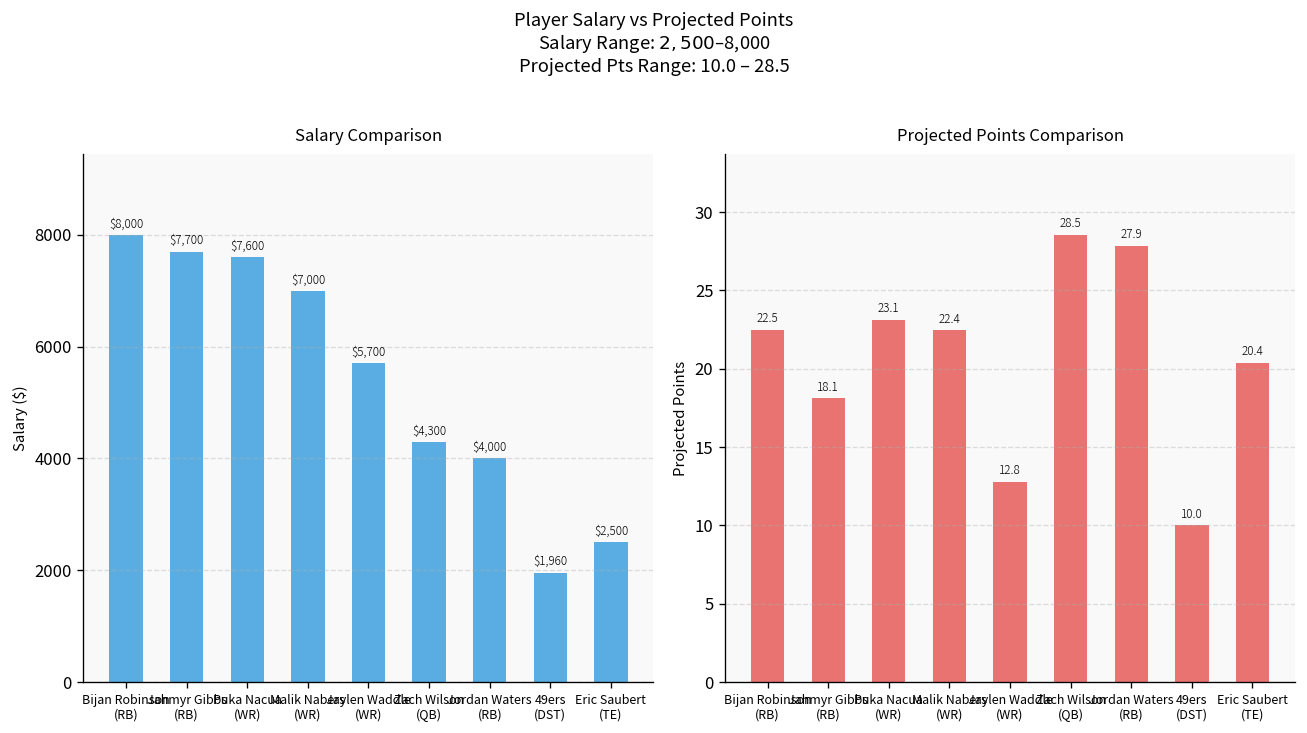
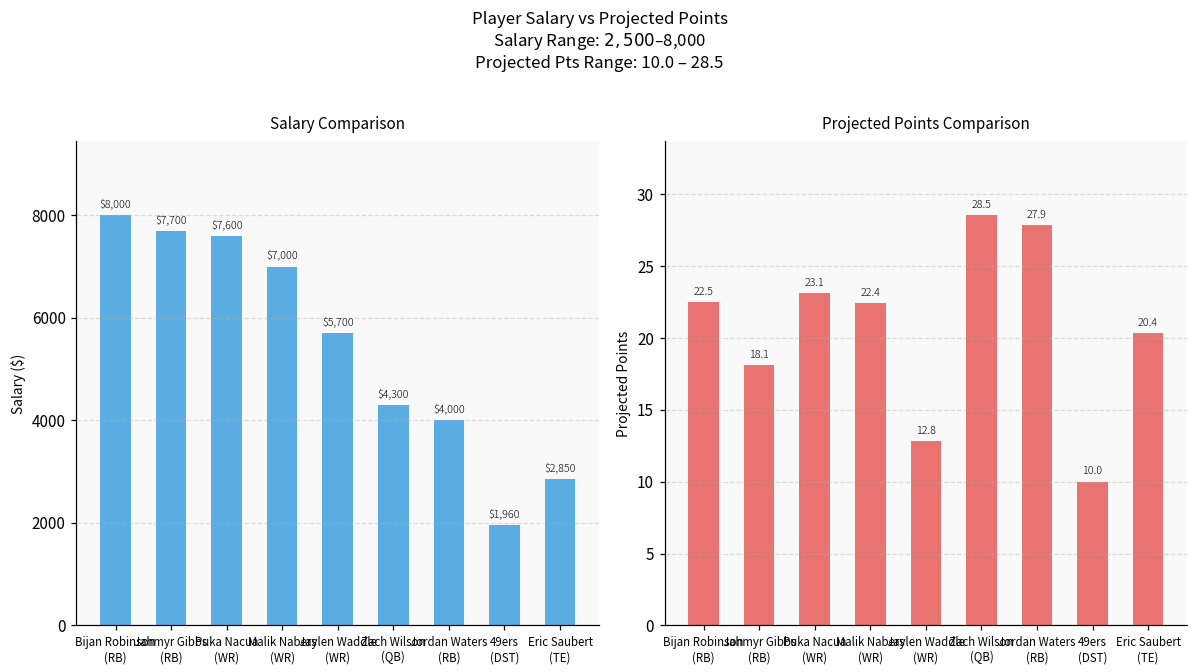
  {
    "Salary Comparison": {
      "49ers (DST)": "$1,960",
-     "Eric Saubert (TE)": "$2,500"
+     "Eric Saubert (TE)": "$2,850"
    },
    "Projected Points Comparison": {
      "49ers (DST)": "10.0",
      "Eric Saubert (TE)": "20.4"
    }
  }
